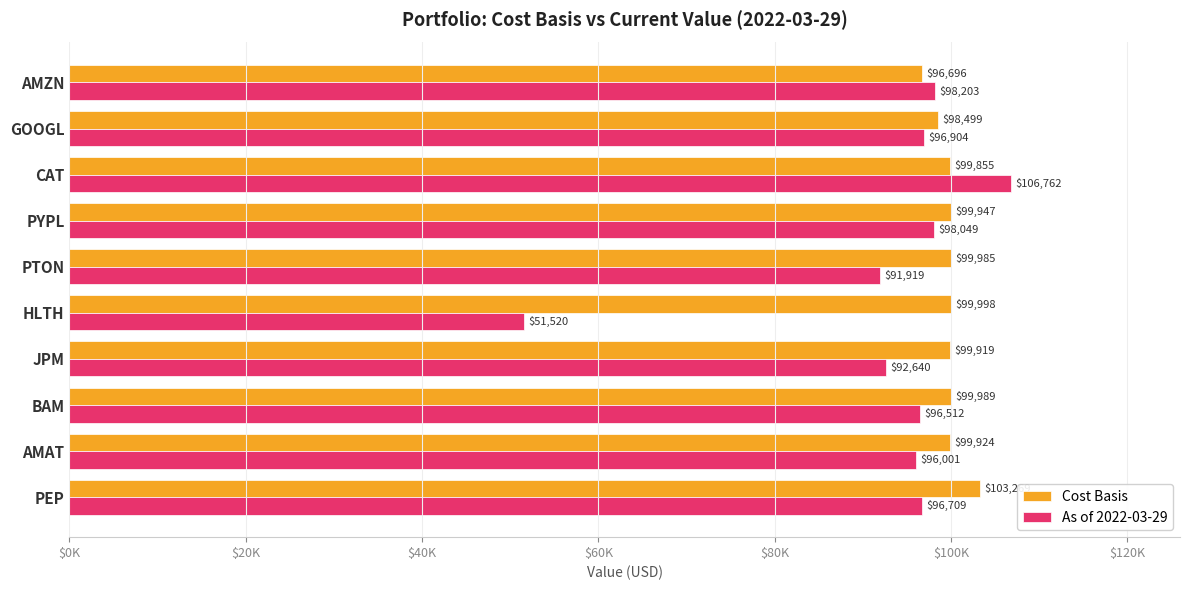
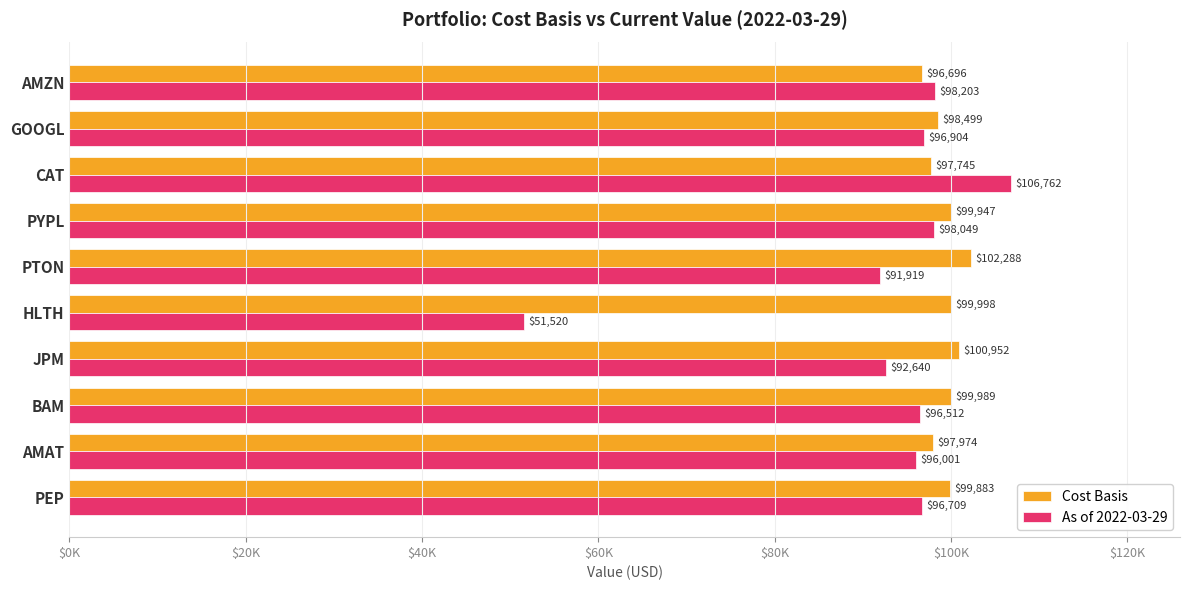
  {
    "Cost Basis": {
      "AMZN": "$96,696",
      "GOOGL": "$98,499",
-     "CAT": "$99,855",
+     "CAT": "$97,745",
      "PYPL": "$99,947",
-     "PTON": "$99,985",
+     "PTON": "$102,288",
      "HLTH": "$99,998",
-     "JPM": "$99,919",
+     "JPM": "$100,952",
      "BAM": "$99,989",
-     "AMAT": "$99,924",
-     "PEP": "$103000"
+     "AMAT": "$97,974",
+     "PEP": "$100000"
    },
    "As of 2022-03-29": {
      "AMZN": "$98,203",
      "GOOGL": "$96,904",
      "CAT": "$106,762",
      "PYPL": "$98,049",
      "PTON": "$91,919",
      "HLTH": "$51,520",
      "JPM": "$92,640",
      "BAM": "$96,512",
      "AMAT": "$96,001",
      "PEP": "$96,709"
    }
  }
